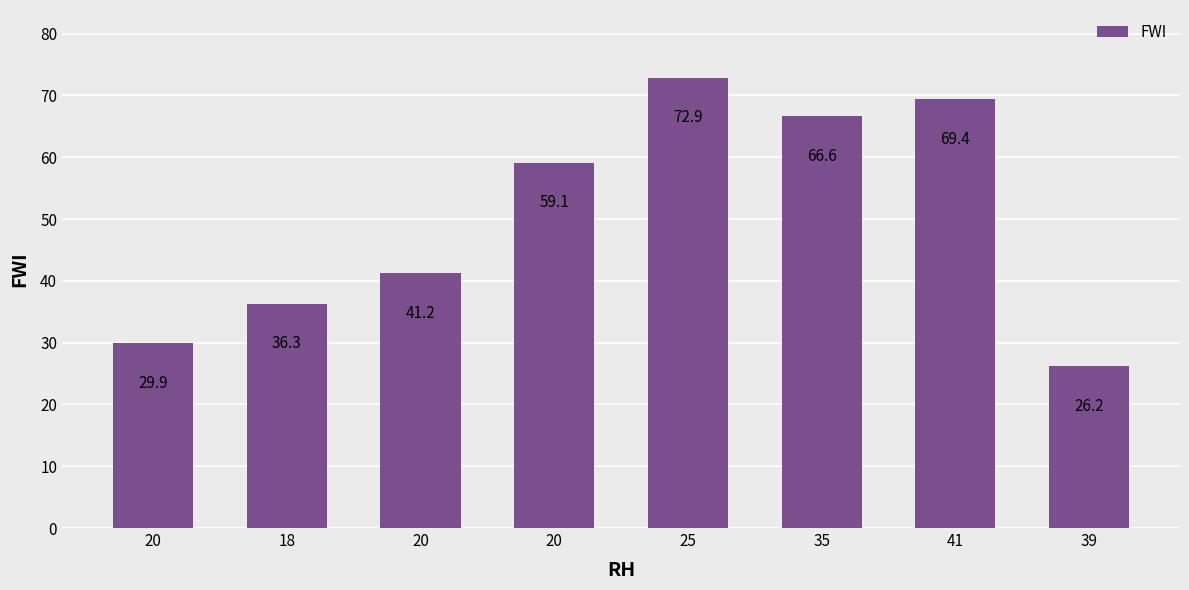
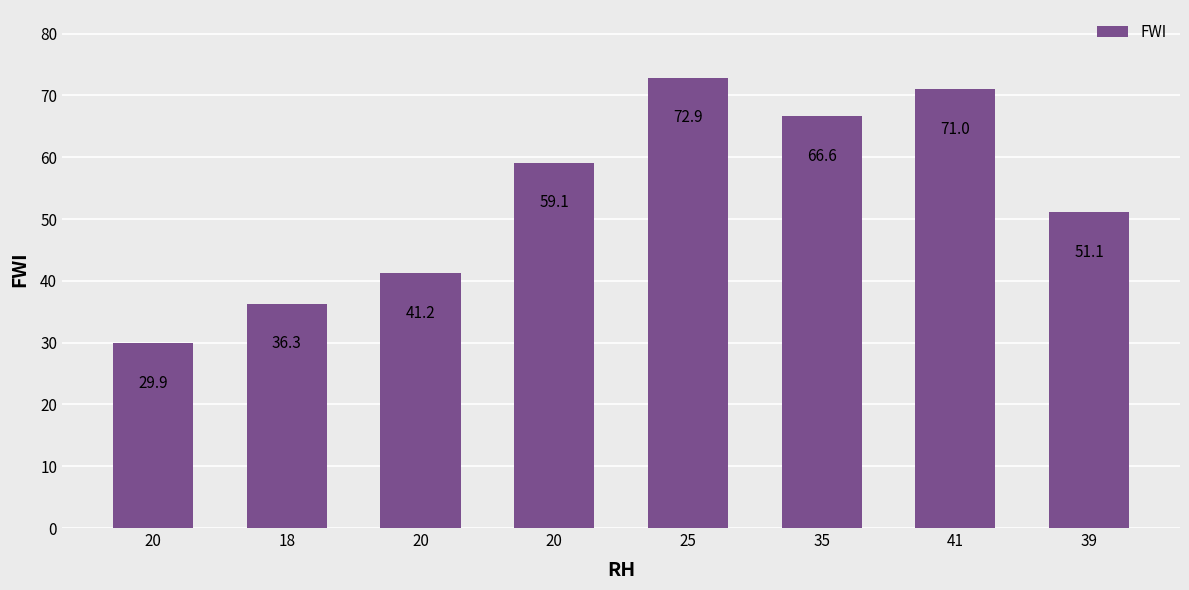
  {
    "18": 36.3,
    "25": 72.9,
    "35": 66.6,
-   "41": 69.4,
-   "39": 26.2
+   "41": 71.0,
+   "39": 51.1
  }
